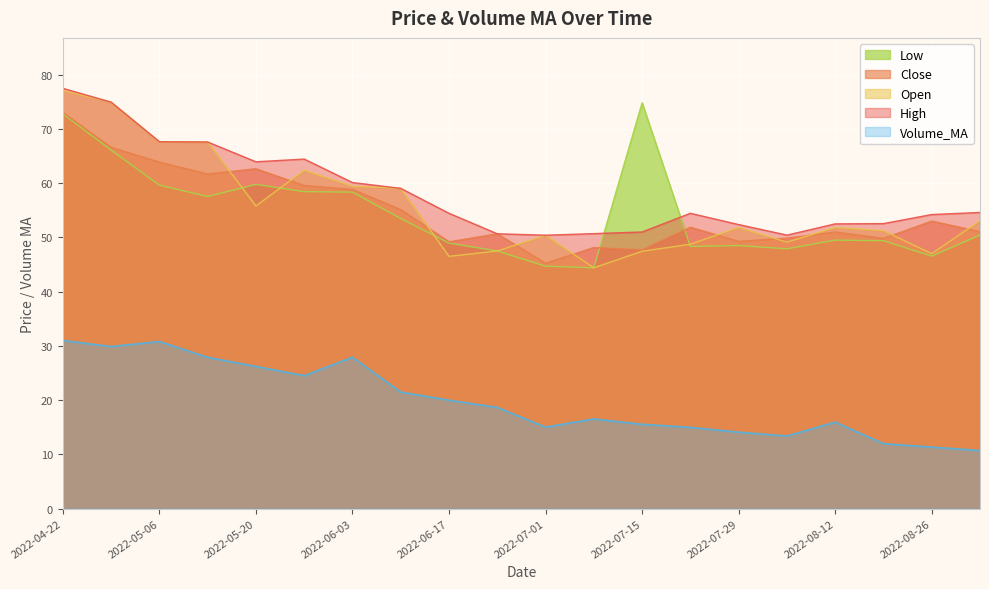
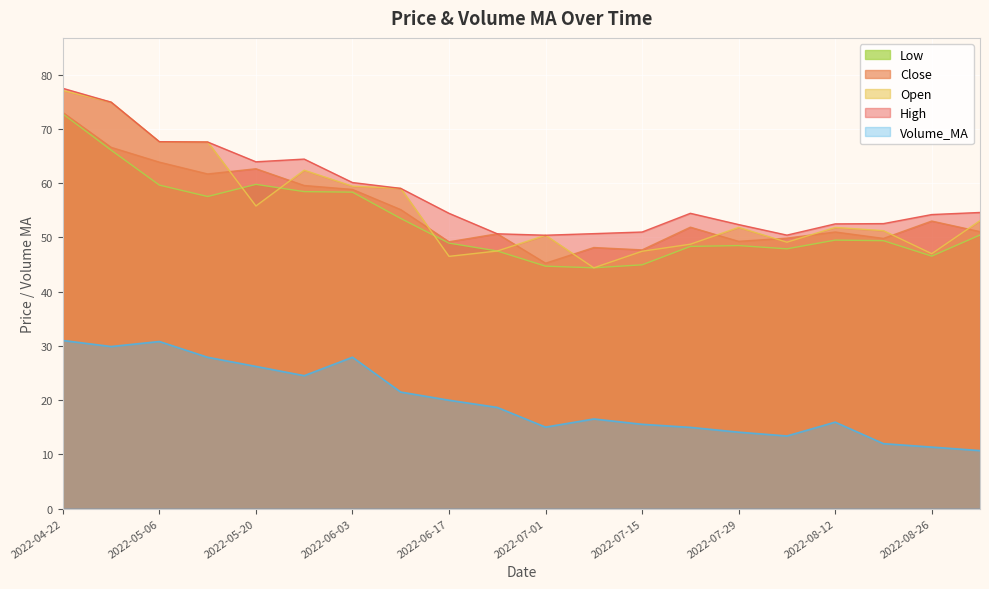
  {
    "Low": {
      "2022-05-06": 60,
      "2022-05-20": 60,
      "2022-06-03": 58,
      "2022-07-01": 45,
-     "2022-07-15": 75,
+     "2022-07-15": 45,
      "2022-07-29": 49,
      "2022-08-12": 50
    },
    "Open": {
      "2022-05-20": 56,
      "2022-06-03": 59,
      "2022-06-17": 47,
      "2022-07-29": 52,
      "2022-08-12": 52
    },
    "Volume_MA": {
      "2022-04-22": 31,
      "2022-05-06": 31,
      "2022-05-20": 26,
      "2022-06-03": 28,
      "2022-06-17": 20,
      "2022-07-01": 15,
      "2022-07-15": 16,
      "2022-07-29": 14,
      "2022-08-12": 16,
      "2022-08-26": 11
    }
  }
